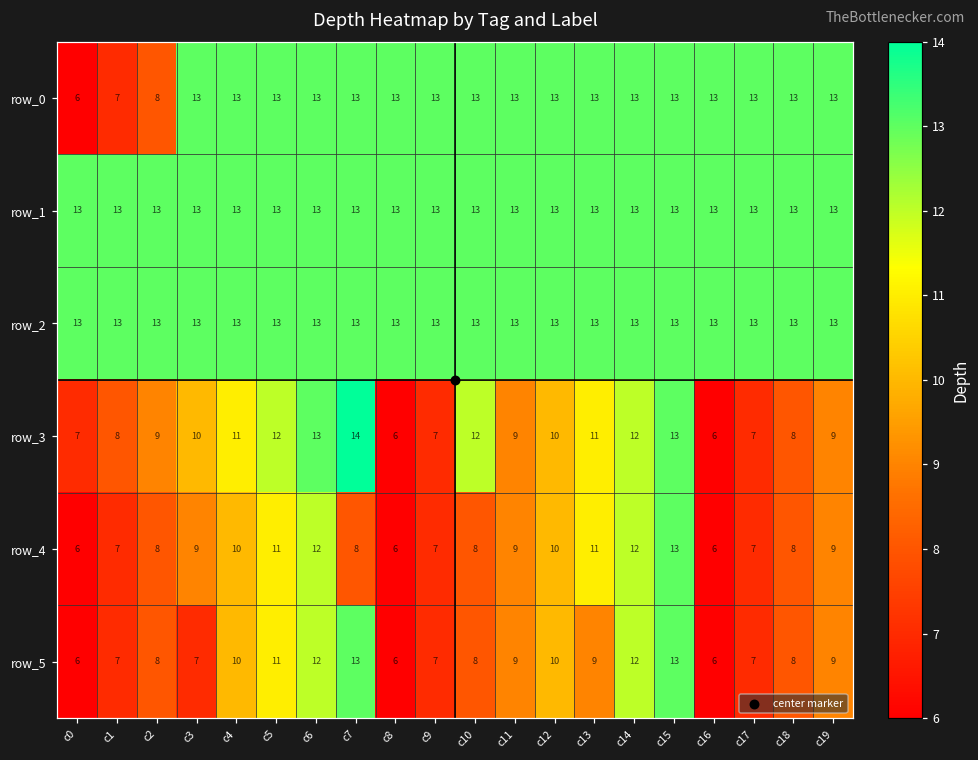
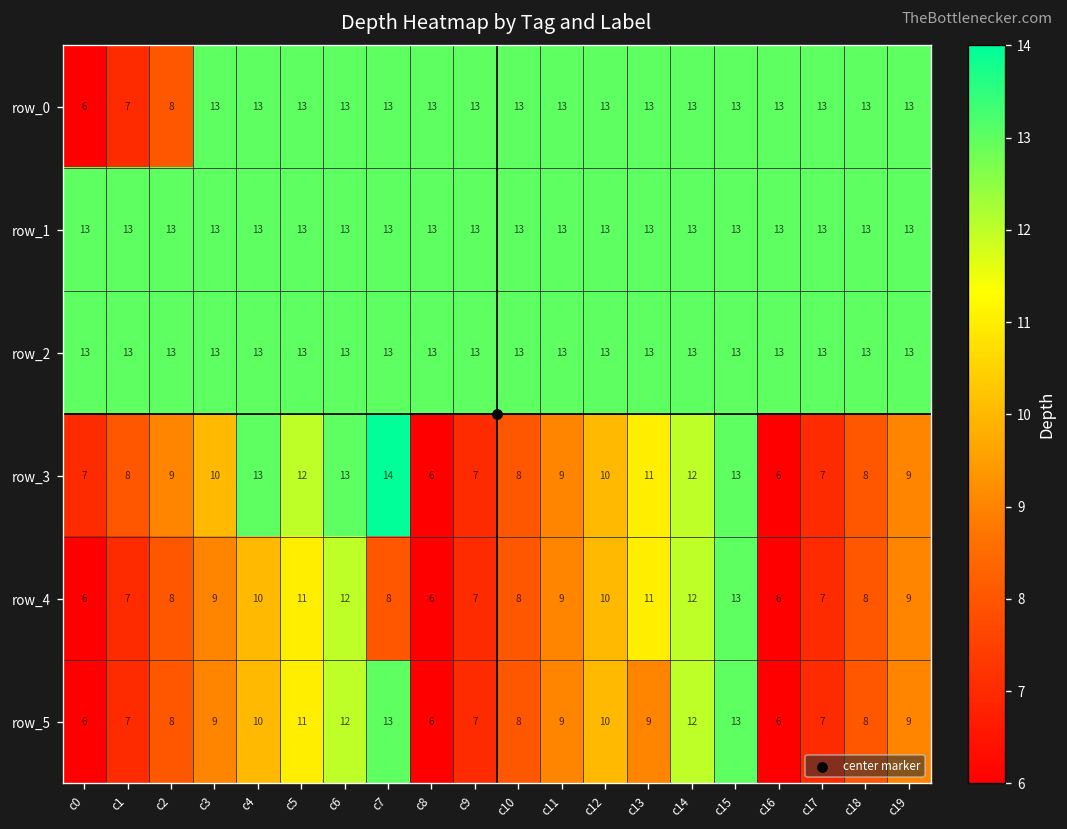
  {
    "row_0": {
      "c0": 6,
      "c1": 7,
      "c2": 8,
      "c3": 13,
      "c4": 13,
      "c5": 13,
      "c6": 13,
      "c7": 13,
      "c8": 13,
      "c9": 13,
      "c10": 13,
      "c11": 13,
      "c12": 13,
      "c13": 13,
      "c14": 13,
      "c15": 13,
      "c16": 13,
      "c17": 13,
      "c18": 13,
      "c19": 13
    },
    "row_1": {
      "c0": 13,
      "c1": 13,
      "c2": 13,
      "c3": 13,
      "c4": 13,
      "c5": 13,
      "c6": 13,
      "c7": 13,
      "c8": 13,
      "c9": 13,
      "c10": 13,
      "c11": 13,
      "c12": 13,
      "c13": 13,
      "c14": 13,
      "c15": 13,
      "c16": 13,
      "c17": 13,
      "c18": 13,
      "c19": 13
    },
    "row_2": {
      "c0": 13,
      "c1": 13,
      "c2": 13,
      "c3": 13,
      "c4": 13,
      "c5": 13,
      "c6": 13,
      "c7": 13,
      "c8": 13,
      "c9": 13,
      "c10": 13,
      "c11": 13,
      "c12": 13,
      "c13": 13,
      "c14": 13,
      "c15": 13,
      "c16": 13,
      "c17": 13,
      "c18": 13,
      "c19": 13
    },
    "row_3": {
      "c0": 7,
      "c1": 8,
      "c2": 9,
      "c3": 10,
-     "c4": 11,
+     "c4": 13,
      "c5": 12,
      "c6": 13,
      "c7": 14,
      "c8": 6,
      "c9": 7,
-     "c10": 12,
+     "c10": 8,
      "c11": 9,
      "c12": 10,
      "c13": 11,
      "c14": 12,
      "c15": 13,
      "c16": 6,
      "c17": 7,
      "c18": 8,
      "c19": 9
    },
    "row_4": {
      "c0": 6,
      "c1": 7,
      "c2": 8,
      "c3": 9,
      "c4": 10,
      "c5": 11,
      "c6": 12,
      "c7": 8,
      "c8": 6,
      "c9": 7,
      "c10": 8,
      "c11": 9,
      "c12": 10,
      "c13": 11,
      "c14": 12,
      "c15": 13,
      "c16": 6,
      "c17": 7,
      "c18": 8,
      "c19": 9
    },
    "row_5": {
      "c0": 6,
      "c1": 7,
      "c2": 8,
-     "c3": 7,
+     "c3": 9,
      "c4": 10,
      "c5": 11,
      "c6": 12,
      "c7": 13,
      "c8": 6,
      "c9": 7,
      "c10": 8,
      "c11": 9,
      "c12": 10,
      "c13": 9,
      "c14": 12,
      "c15": 13,
      "c16": 6,
      "c17": 7,
      "c18": 8,
      "c19": 9
    }
  }
